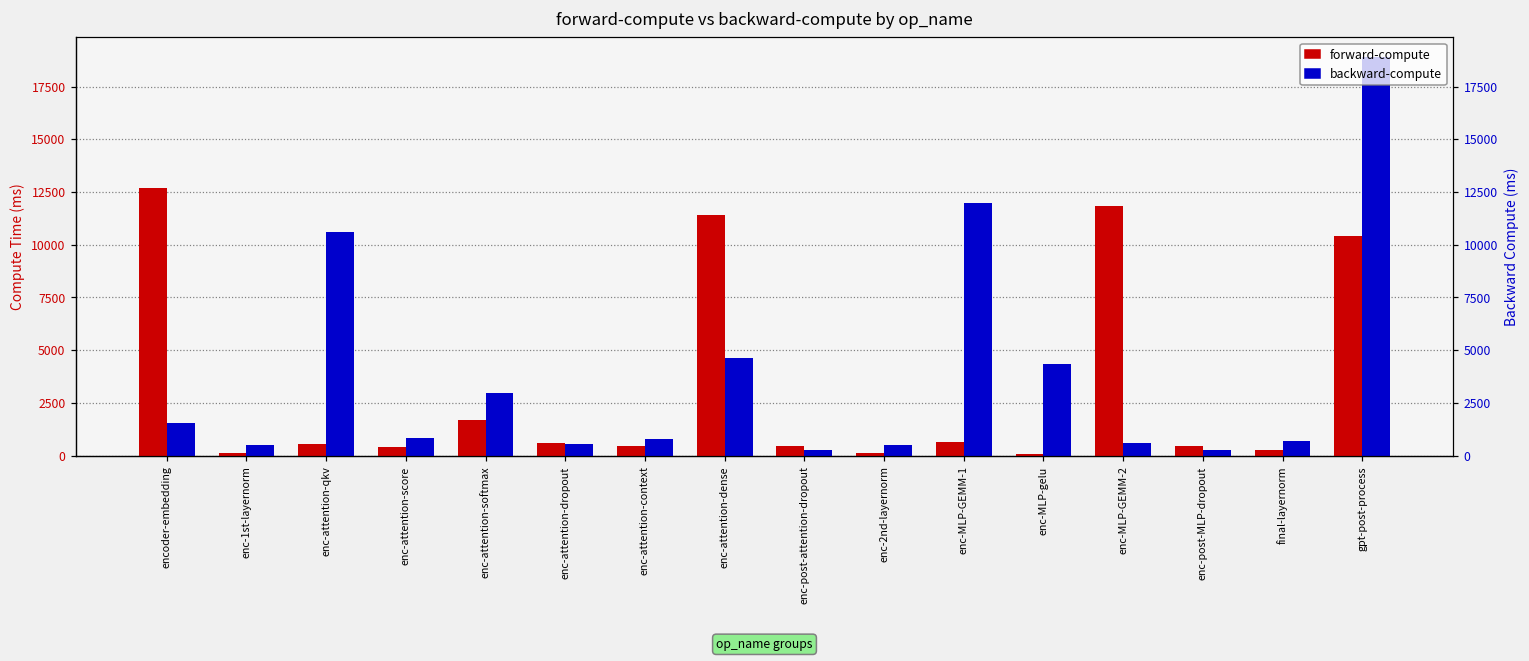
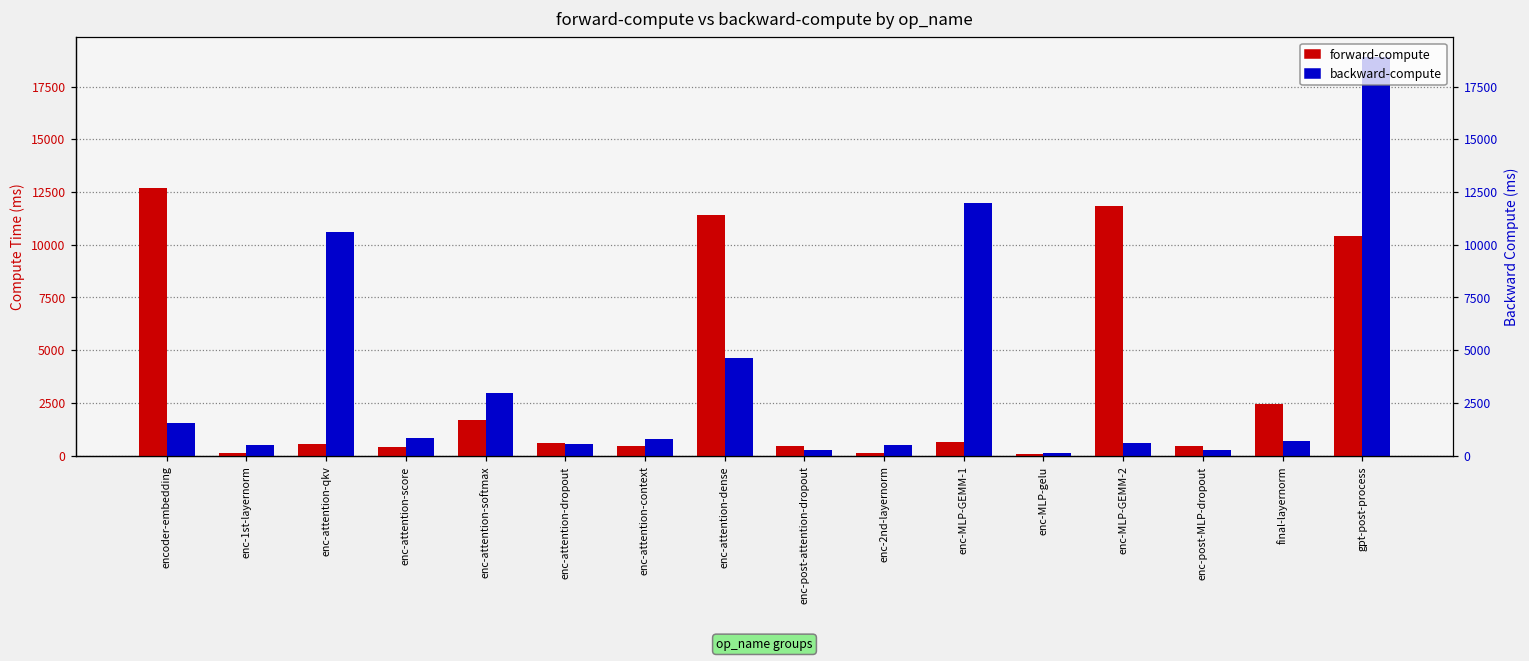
  {
    "forward-compute": {
      "encoder-embedding": 12700,
      "enc-attention-qkv": 600,
      "enc-attention-score": 400,
      "enc-attention-softmax": 1700,
      "enc-attention-dropout": 600,
      "enc-attention-context": 500,
      "enc-attention-dense": 11400,
      "enc-post-attention-dropout": 400,
      "enc-MLP-GEMM-1": 600,
      "enc-MLP-GEMM-2": 11900,
      "enc-post-MLP-dropout": 400,
-     "final-layernorm": 300,
+     "final-layernorm": 2500,
      "gpt-post-process": 10400
    },
    "backward-compute": {
      "encoder-embedding": 1500,
      "enc-1st-layernorm": 500,
      "enc-attention-qkv": 10600,
      "enc-attention-score": 800,
      "enc-attention-softmax": 3000,
      "enc-attention-dropout": 500,
      "enc-attention-context": 800,
      "enc-attention-dense": 4600,
      "enc-post-attention-dropout": 300,
      "enc-2nd-layernorm": 500,
      "enc-MLP-GEMM-1": 12000,
-     "enc-MLP-gelu": 4300,
+     "enc-MLP-gelu": 100,
      "enc-MLP-GEMM-2": 600,
      "enc-post-MLP-dropout": 300,
      "final-layernorm": 700
    }
  }
